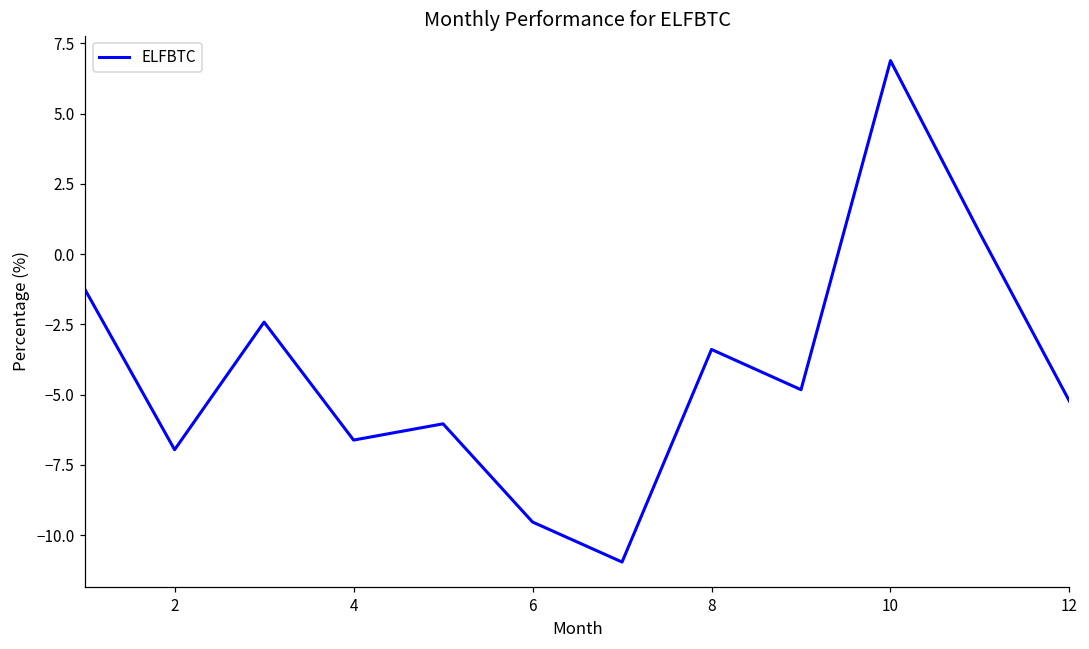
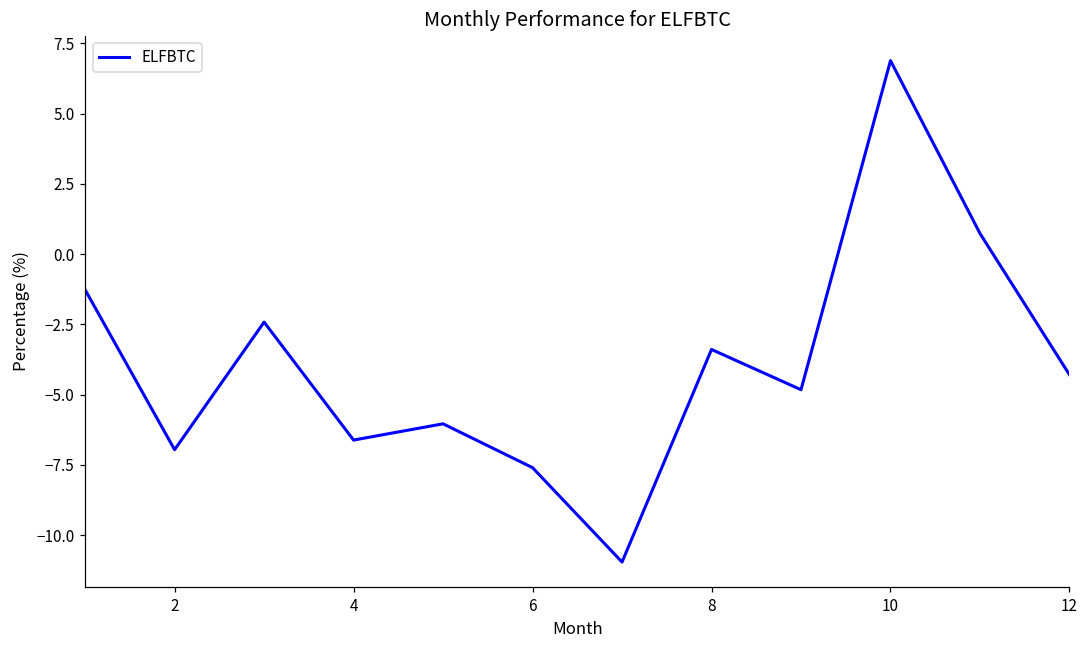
  {
    "2": -7.0,
    "4": -6.6,
-   "6": -9.5,
+   "6": -7.6,
    "8": -3.4,
    "10": 6.9,
-   "12": -5.2
+   "12": -4.3
  }
